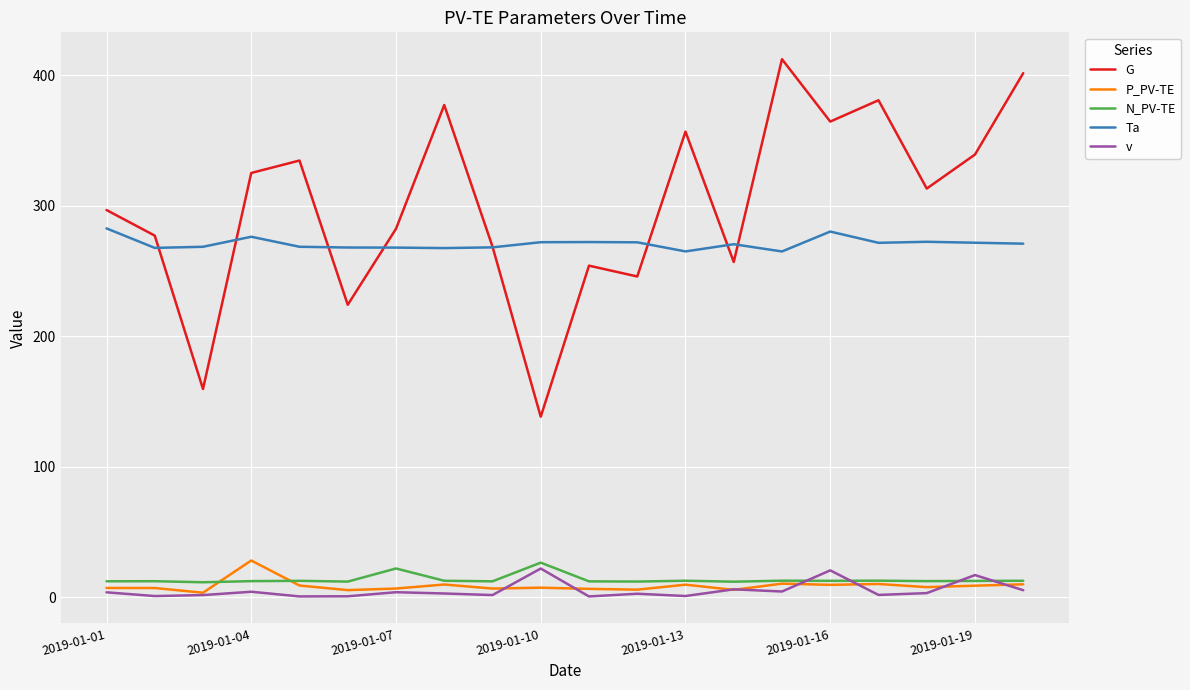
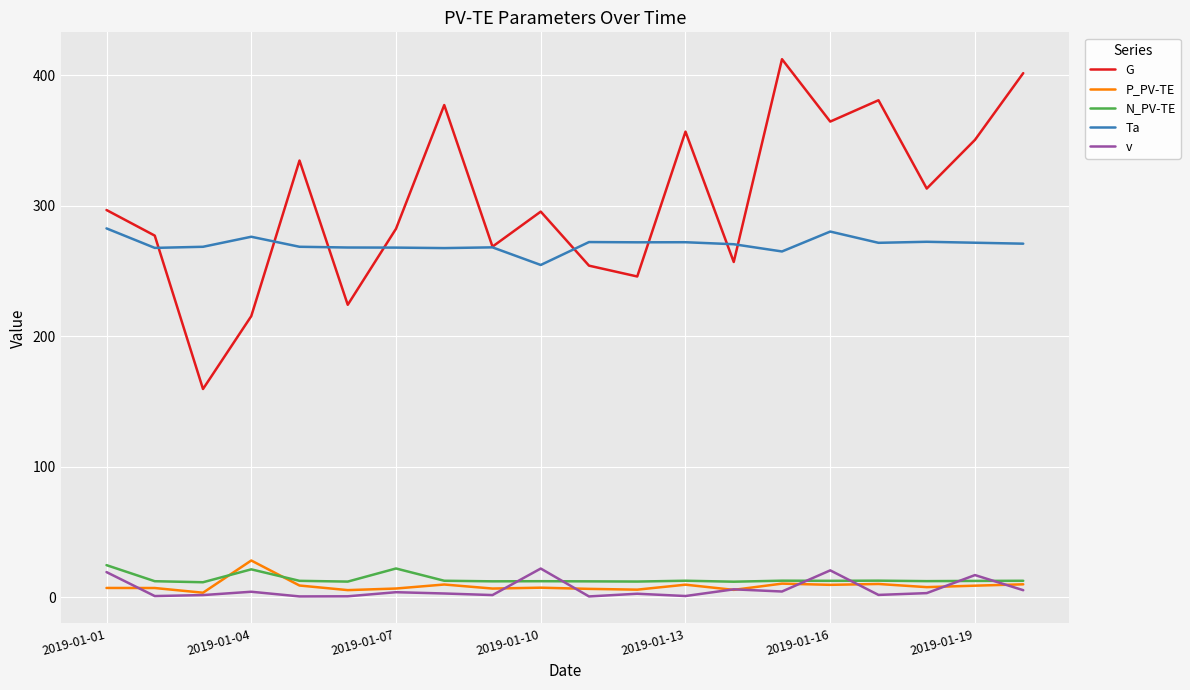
  {
    "G": {
      "2019-01-01": 297,
-     "2019-01-04": 325,
+     "2019-01-04": 215,
      "2019-01-07": 282,
-     "2019-01-10": 138,
+     "2019-01-10": 296,
      "2019-01-13": 357,
      "2019-01-16": 365,
-     "2019-01-19": 339
+     "2019-01-19": 351
    },
    "P_PV-TE": {
      "2019-01-01": 7,
      "2019-01-04": 28,
      "2019-01-07": 7,
      "2019-01-10": 7,
      "2019-01-13": 10,
      "2019-01-16": 9,
      "2019-01-19": 9
    },
    "N_PV-TE": {
-     "2019-01-01": 12,
-     "2019-01-04": 12,
+     "2019-01-01": 25,
+     "2019-01-04": 21,
      "2019-01-07": 22,
-     "2019-01-10": 26,
+     "2019-01-10": 12,
      "2019-01-13": 13,
      "2019-01-16": 12,
      "2019-01-19": 12
    },
    "Ta": {
      "2019-01-01": 283,
      "2019-01-04": 276,
      "2019-01-07": 268,
-     "2019-01-10": 272,
-     "2019-01-13": 265,
+     "2019-01-10": 255,
+     "2019-01-13": 272,
      "2019-01-16": 280,
      "2019-01-19": 272
    },
    "v": {
-     "2019-01-01": 4,
+     "2019-01-01": 19,
      "2019-01-04": 4,
      "2019-01-07": 4,
      "2019-01-10": 22,
      "2019-01-13": 1,
      "2019-01-16": 21,
      "2019-01-19": 17
    }
  }
